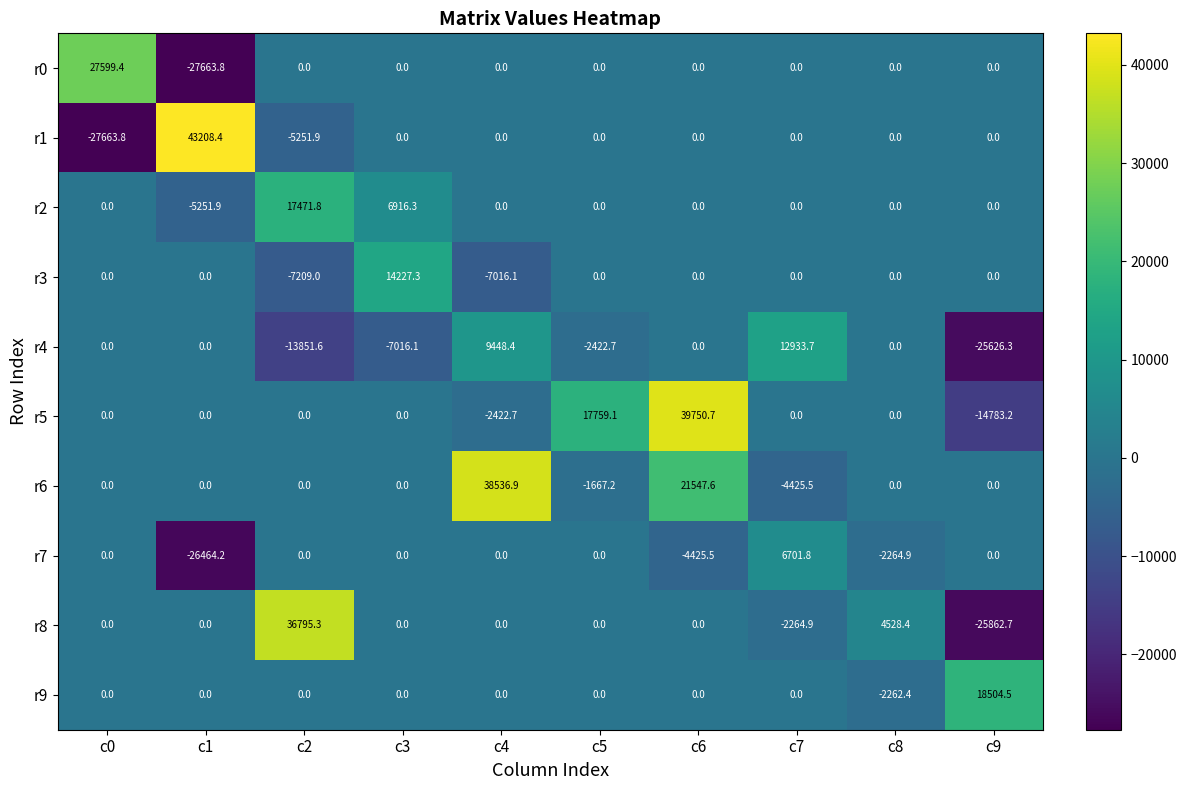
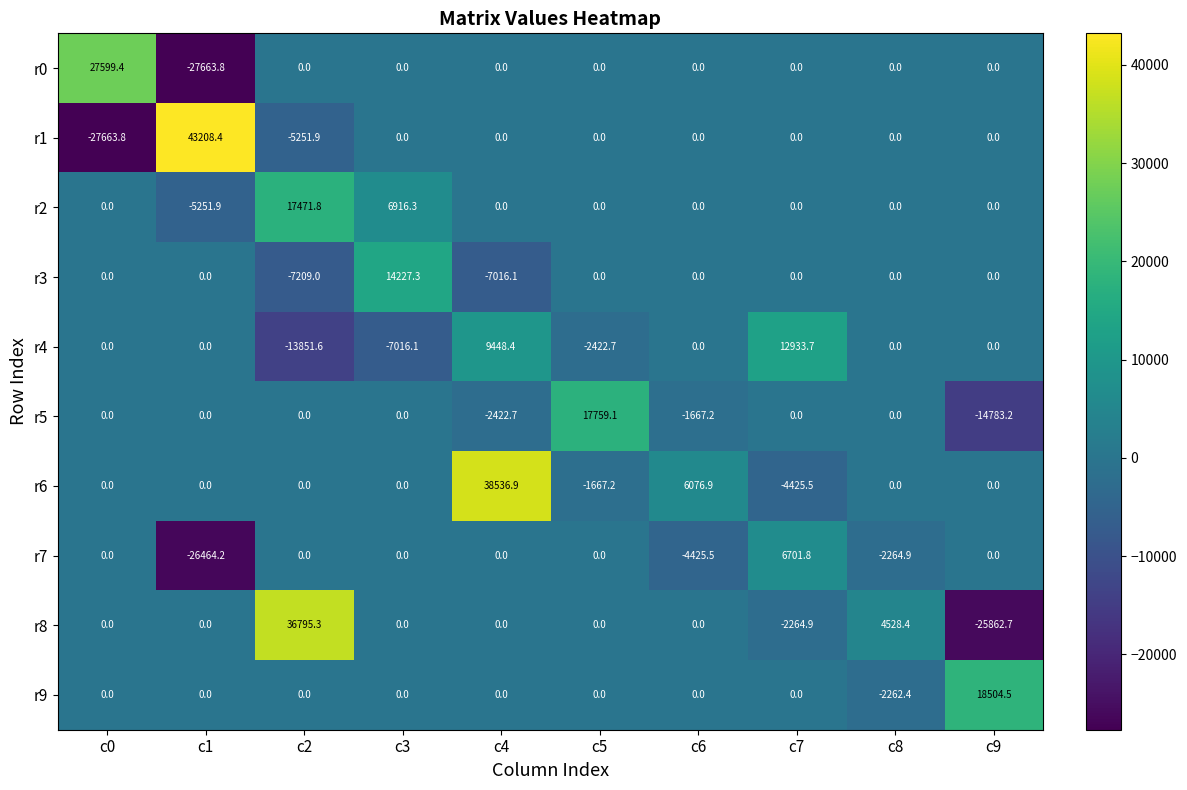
  {
    "r0": {
      "c0": 27599.4,
      "c1": -27663.8,
      "c2": 0.0,
      "c3": 0.0,
      "c4": 0.0,
      "c5": 0.0,
      "c6": 0.0,
      "c7": 0.0,
      "c8": 0.0,
      "c9": 0.0
    },
    "r1": {
      "c0": -27663.8,
      "c1": 43208.4,
      "c2": -5251.9,
      "c3": 0.0,
      "c4": 0.0,
      "c5": 0.0,
      "c6": 0.0,
      "c7": 0.0,
      "c8": 0.0,
      "c9": 0.0
    },
    "r2": {
      "c0": 0.0,
      "c1": -5251.9,
      "c2": 17471.8,
      "c3": 6916.3,
      "c4": 0.0,
      "c5": 0.0,
      "c6": 0.0,
      "c7": 0.0,
      "c8": 0.0,
      "c9": 0.0
    },
    "r3": {
      "c0": 0.0,
      "c1": 0.0,
      "c2": -7209.0,
      "c3": 14227.3,
      "c4": -7016.1,
      "c5": 0.0,
      "c6": 0.0,
      "c7": 0.0,
      "c8": 0.0,
      "c9": 0.0
    },
    "r4": {
      "c0": 0.0,
      "c1": 0.0,
      "c2": -13851.6,
      "c3": -7016.1,
      "c4": 9448.4,
      "c5": -2422.7,
      "c6": 0.0,
      "c7": 12933.7,
      "c8": 0.0,
-     "c9": -25626.3
+     "c9": 0.0
    },
    "r5": {
      "c0": 0.0,
      "c1": 0.0,
      "c2": 0.0,
      "c3": 0.0,
      "c4": -2422.7,
      "c5": 17759.1,
-     "c6": 39750.7,
+     "c6": -1667.2,
      "c7": 0.0,
      "c8": 0.0,
      "c9": -14783.2
    },
    "r6": {
      "c0": 0.0,
      "c1": 0.0,
      "c2": 0.0,
      "c3": 0.0,
      "c4": 38536.9,
      "c5": -1667.2,
-     "c6": 21547.6,
+     "c6": 6076.9,
      "c7": -4425.5,
      "c8": 0.0,
      "c9": 0.0
    },
    "r7": {
      "c0": 0.0,
      "c1": -26464.2,
      "c2": 0.0,
      "c3": 0.0,
      "c4": 0.0,
      "c5": 0.0,
      "c6": -4425.5,
      "c7": 6701.8,
      "c8": -2264.9,
      "c9": 0.0
    },
    "r8": {
      "c0": 0.0,
      "c1": 0.0,
      "c2": 36795.3,
      "c3": 0.0,
      "c4": 0.0,
      "c5": 0.0,
      "c6": 0.0,
      "c7": -2264.9,
      "c8": 4528.4,
      "c9": -25862.7
    },
    "r9": {
      "c0": 0.0,
      "c1": 0.0,
      "c2": 0.0,
      "c3": 0.0,
      "c4": 0.0,
      "c5": 0.0,
      "c6": 0.0,
      "c7": 0.0,
      "c8": -2262.4,
      "c9": 18504.5
    }
  }
